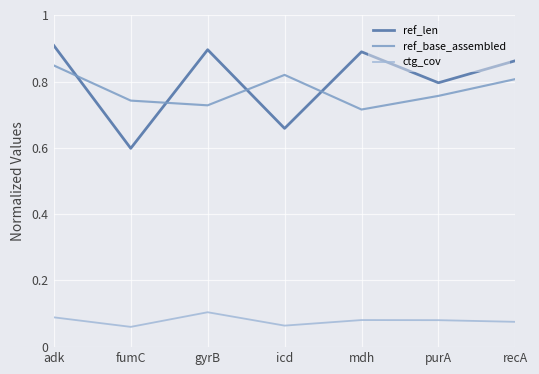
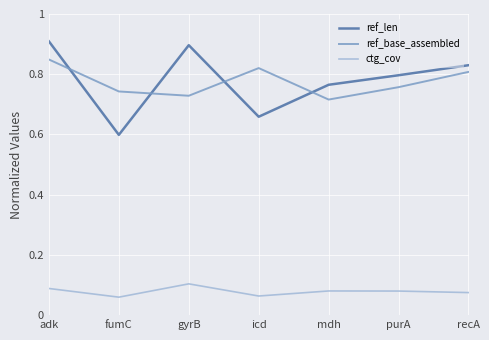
  {
    "ref_len": {
      "adk": 0.91,
      "fumC": 0.60,
      "gyrB": 0.90,
      "icd": 0.66,
-     "mdh": 0.89,
+     "mdh": 0.76,
      "purA": 0.80,
-     "recA": 0.86
+     "recA": 0.83
    }
  }
